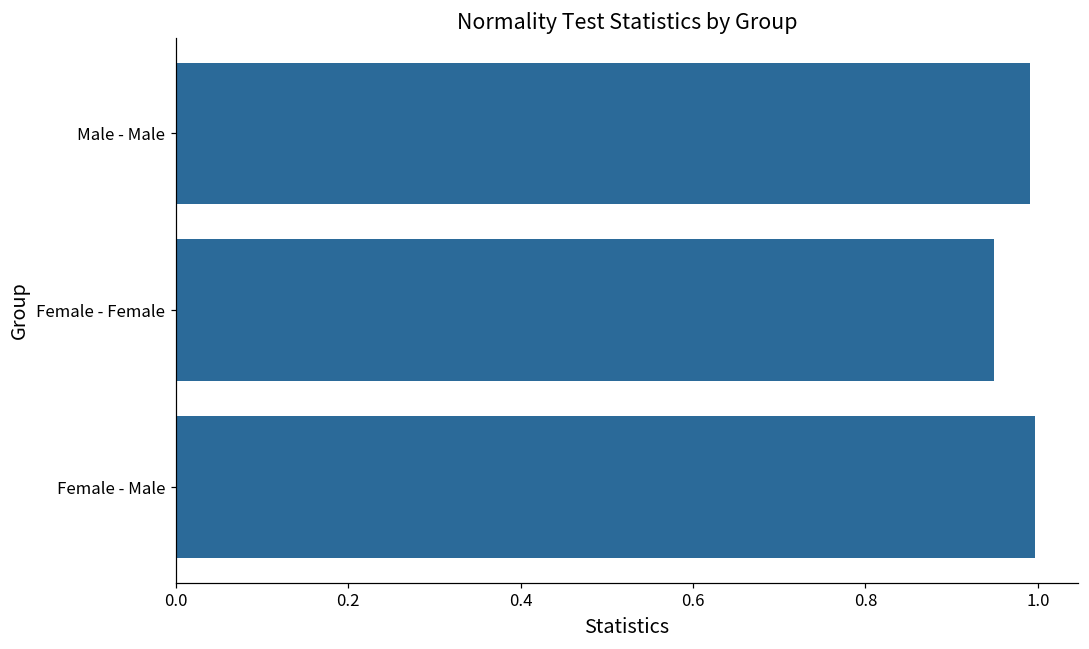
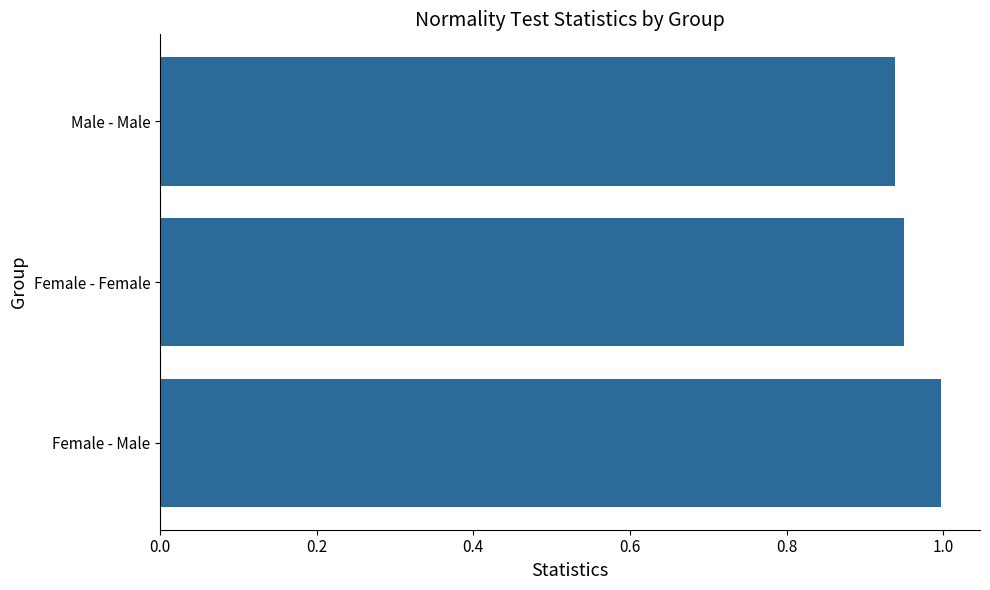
  {
-   "Male - Male": 0.99,
+   "Male - Male": 0.94,
    "Female - Female": 0.95,
    "Female - Male": 1.00
  }
